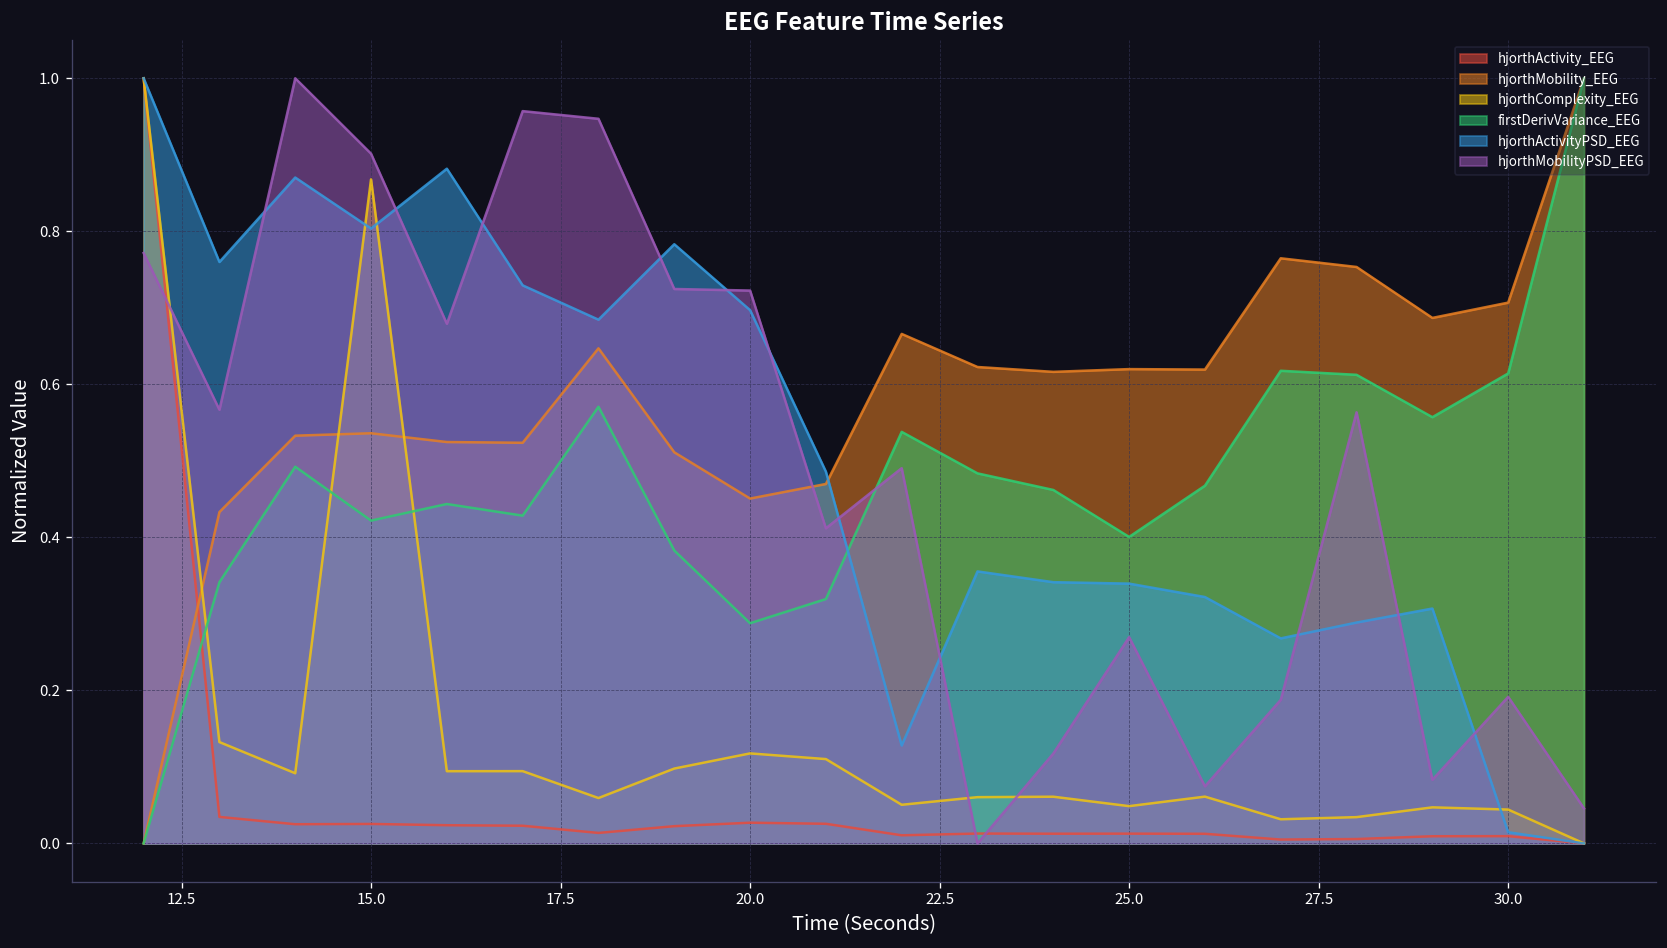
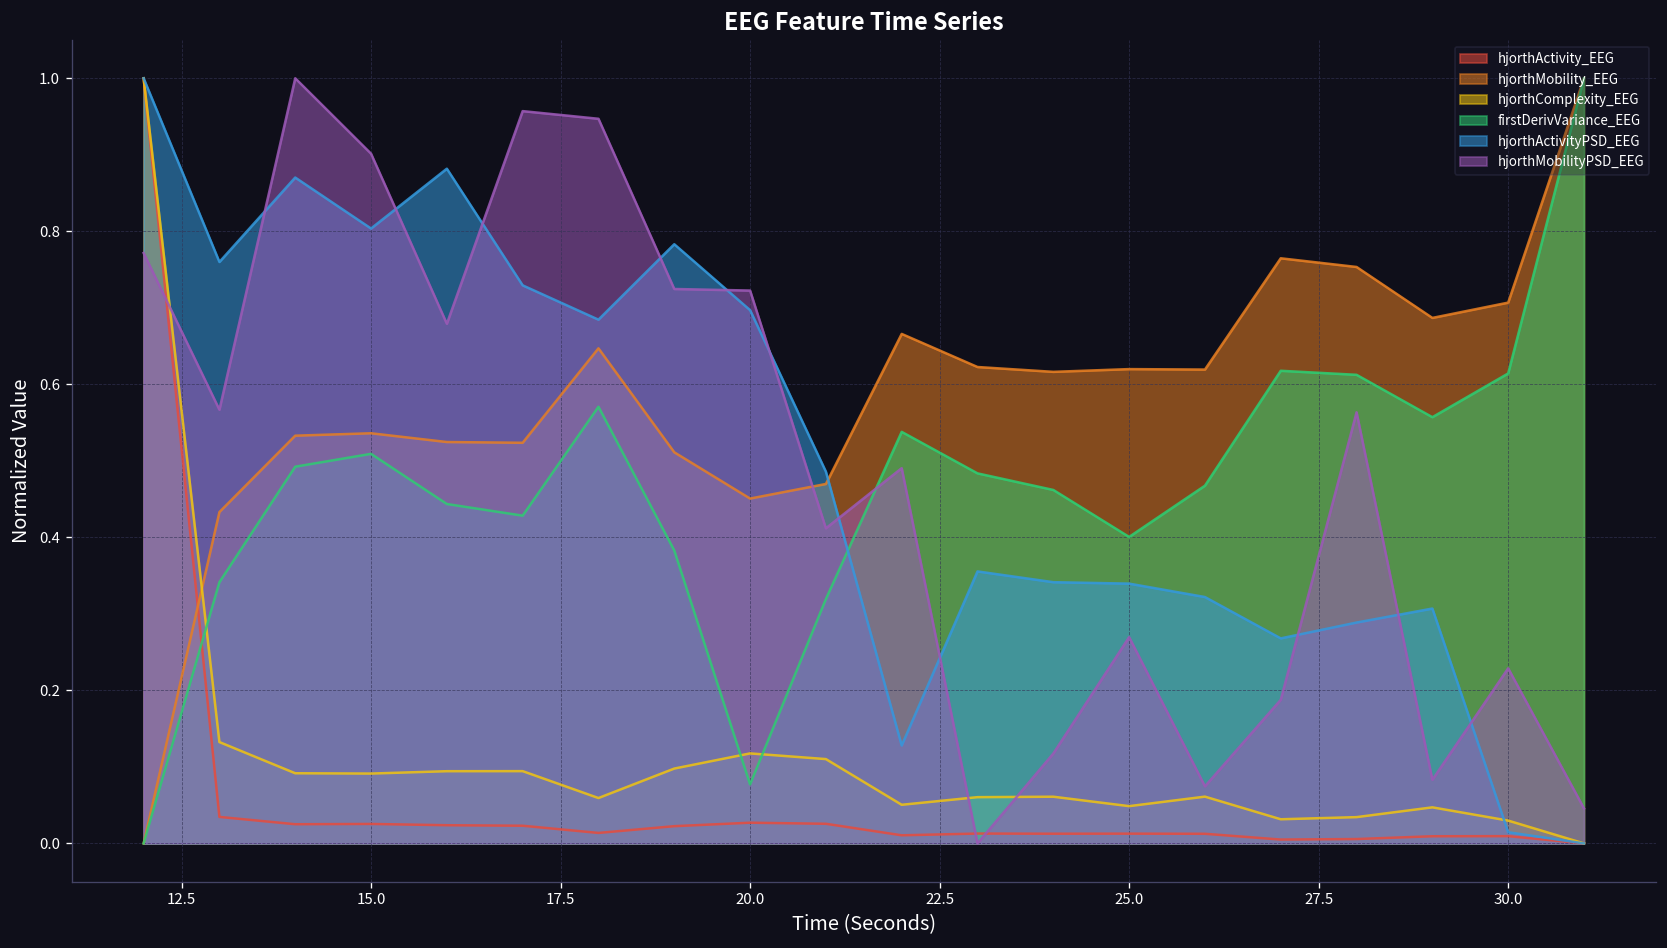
  {
    "hjorthComplexity_EEG": {
-     "15.0": 0.87,
+     "15.0": 0.09,
      "20.0": 0.12,
      "25.0": 0.05,
-     "30.0": 0.04
+     "30.0": 0.03
    },
    "firstDerivVariance_EEG": {
-     "15.0": 0.42,
-     "20.0": 0.29,
+     "15.0": 0.51,
+     "20.0": 0.08,
      "25.0": 0.40,
      "30.0": 0.61
    },
    "hjorthActivityPSD_EEG": {
      "15.0": 0.80,
      "20.0": 0.70,
      "25.0": 0.34,
      "30.0": 0.01
    },
    "hjorthMobilityPSD_EEG": {
      "15.0": 0.90,
      "20.0": 0.72,
      "25.0": 0.27,
-     "30.0": 0.19
+     "30.0": 0.23
    }
  }
